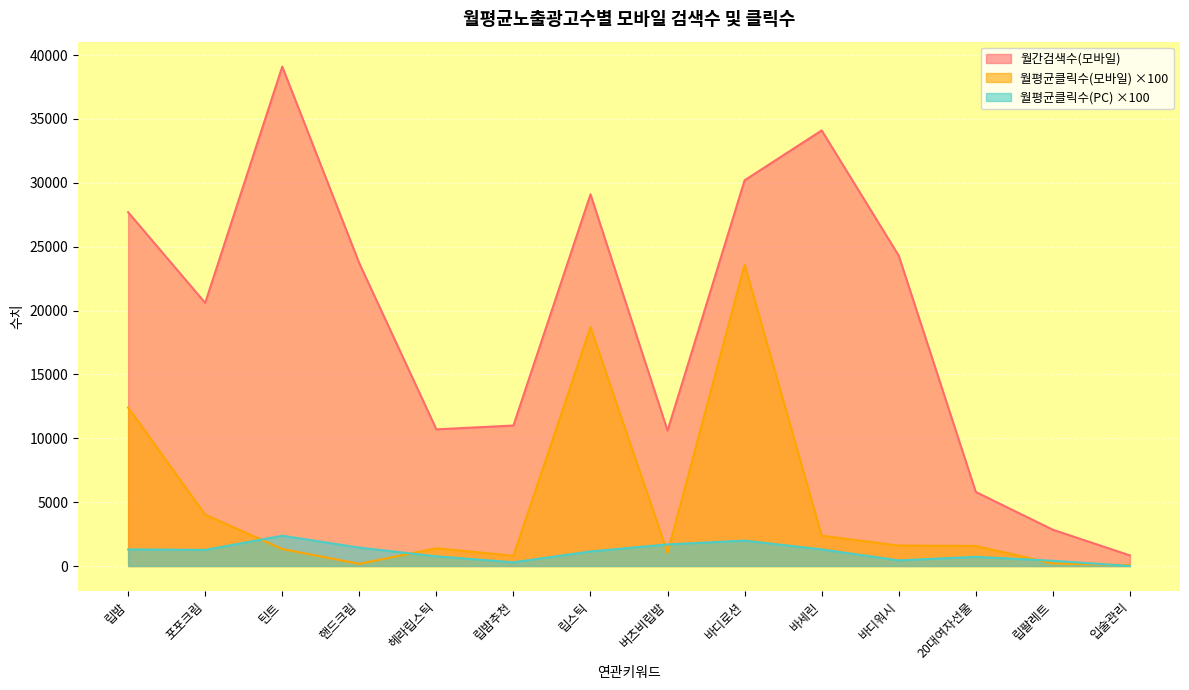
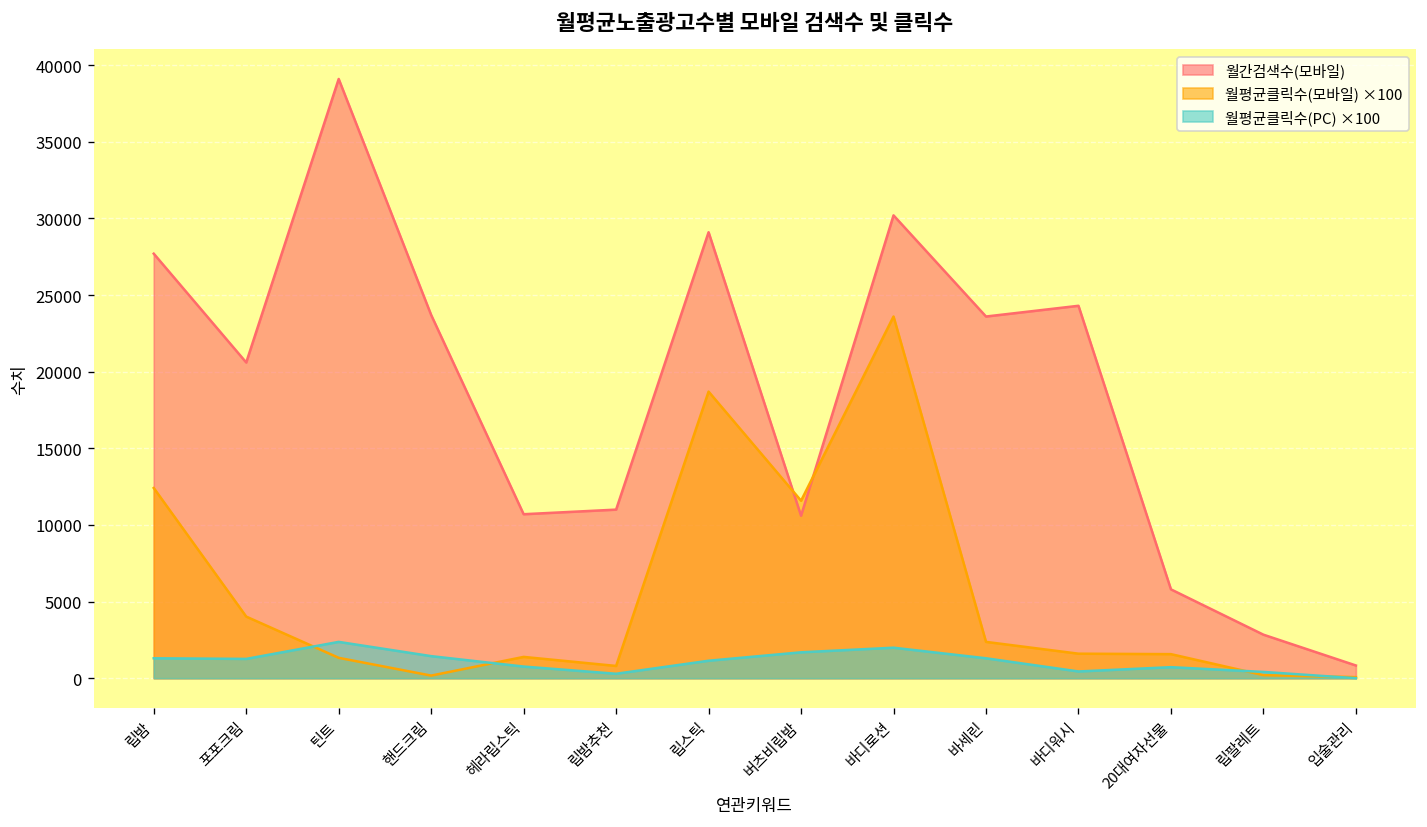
  {
    "월간검색수(모바일)": {
      "립밤": 27700,
      "포포크림": 20600,
      "틴트": 39100,
      "핸드크림": 23700,
      "헤라립스틱": 10700,
      "립밤추천": 11000,
      "립스틱": 29100,
      "버츠비립밤": 10600,
      "바디로션": 30200,
-     "바세린": 34100,
+     "바세린": 23600,
      "바디워시": 24300,
      "20대여자선물": 5800,
      "립팔레트": 2800,
      "입술관리": 800
    },
    "월평균클릭수(모바일) ×100": {
      "립밤": 12400,
      "포포크림": 4000,
      "틴트": 1300,
      "핸드크림": 200,
      "헤라립스틱": 1400,
      "립밤추천": 800,
      "립스틱": 18700,
-     "버츠비립밤": 1000,
+     "버츠비립밤": 11600,
      "바디로션": 23600,
      "바세린": 2400,
      "바디워시": 1600,
      "20대여자선물": 1600,
      "립팔레트": 200
    },
    "월평균클릭수(PC) ×100": {
      "립밤": 1300,
      "포포크림": 1300,
      "틴트": 2400,
      "핸드크림": 1400,
      "헤라립스틱": 800,
      "립밤추천": 300,
      "립스틱": 1100,
      "버츠비립밤": 1700,
      "바디로션": 2000,
      "바세린": 1300,
      "바디워시": 400,
      "20대여자선물": 700,
      "립팔레트": 400
    }
  }
